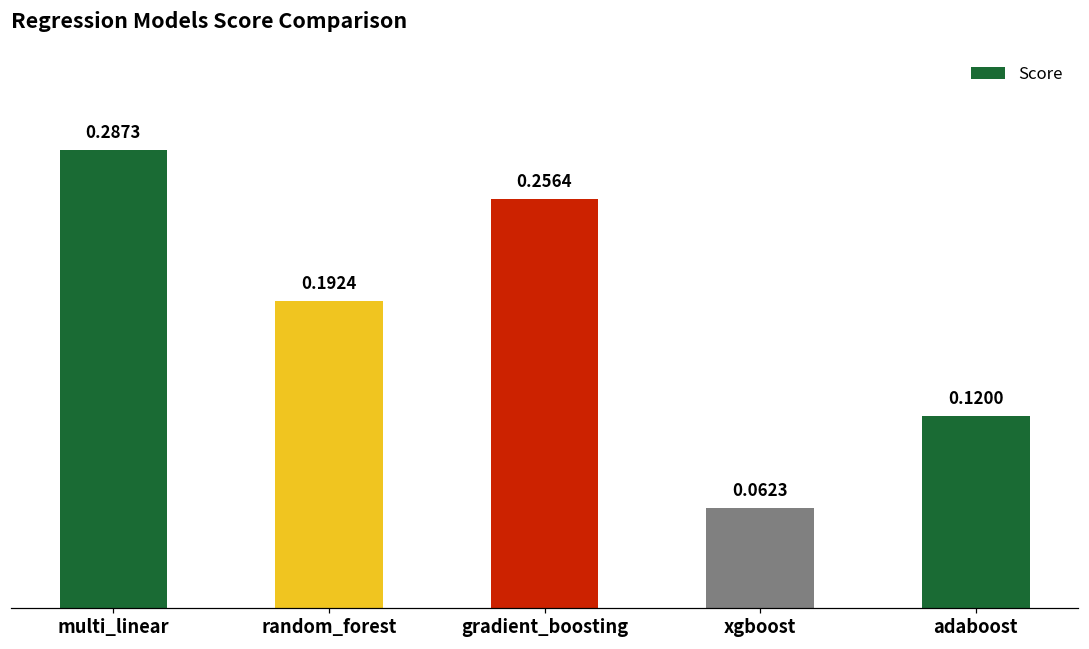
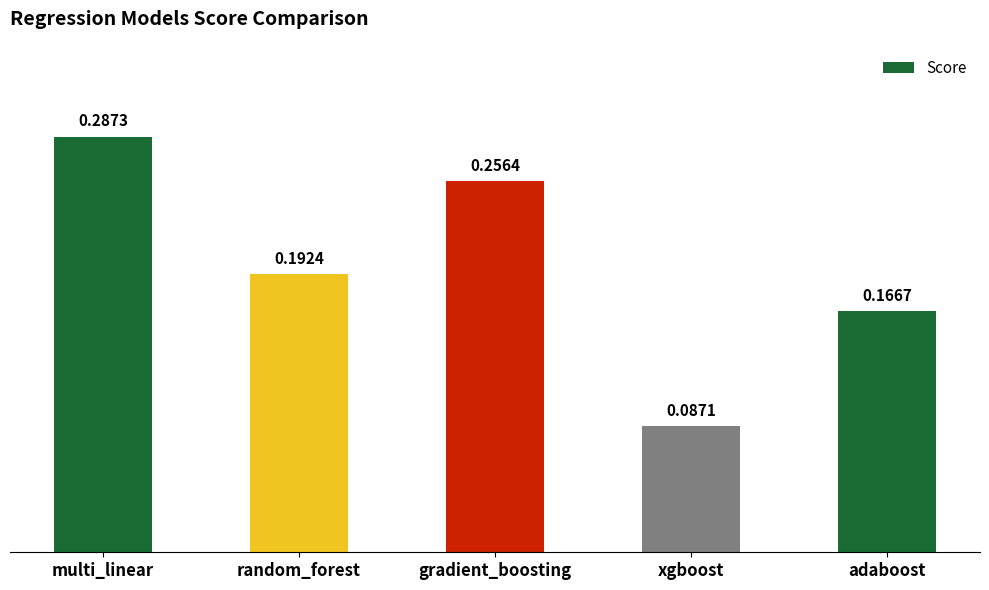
  {
    "multi_linear": 0.2873,
    "random_forest": 0.1924,
    "gradient_boosting": 0.2564,
-   "xgboost": 0.0623,
-   "adaboost": 0.1200
+   "xgboost": 0.0871,
+   "adaboost": 0.1667
  }
